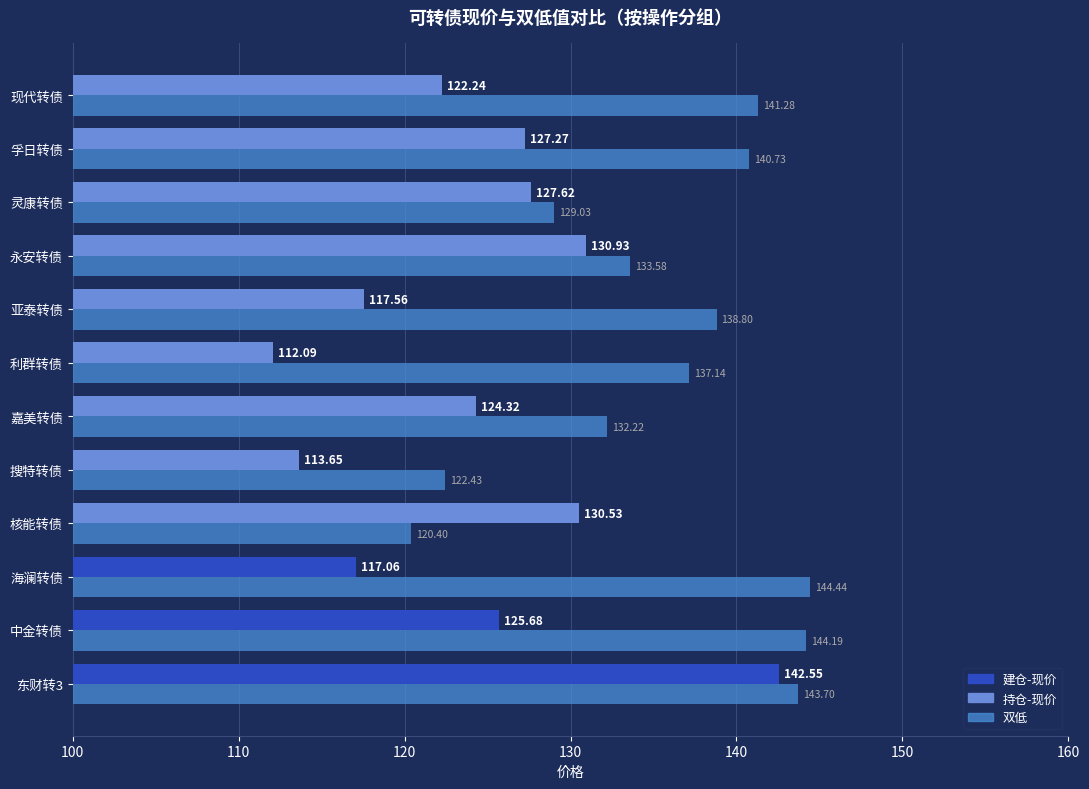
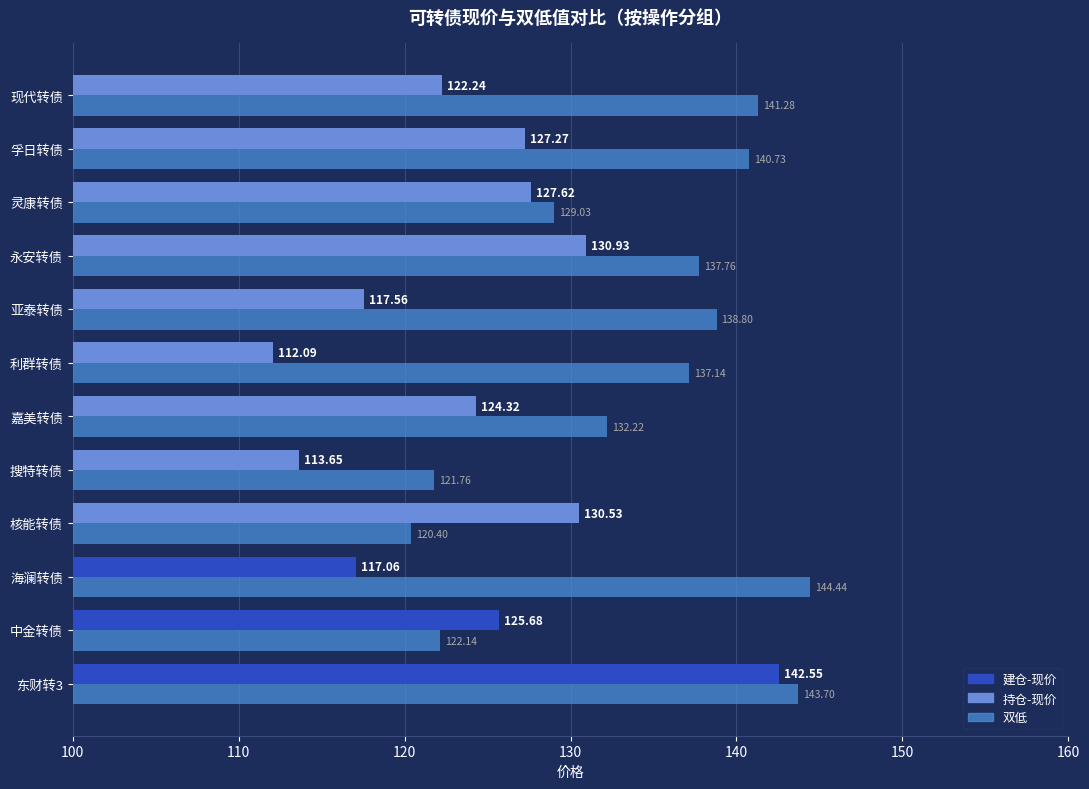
  {
    "双低": {
      "现代转债": 141.28,
      "孚日转债": 140.73,
      "灵康转债": 129.03,
-     "永安转债": 133.58,
+     "永安转债": 137.76,
      "亚泰转债": 138.80,
      "利群转债": 137.14,
      "嘉美转债": 132.22,
-     "搜特转债": 122.43,
+     "搜特转债": 121.76,
      "核能转债": 120.40,
      "海澜转债": 144.44,
-     "中金转债": 144.19,
+     "中金转债": 122.14,
      "东财转3": 143.70
    }
  }
